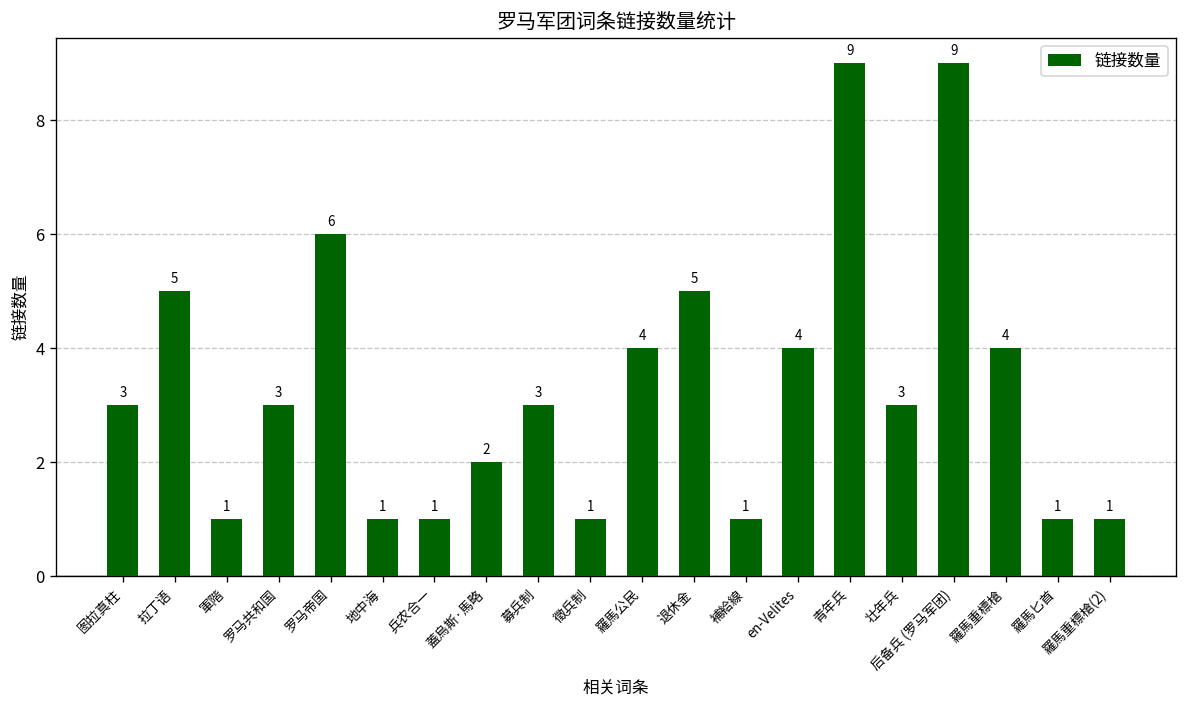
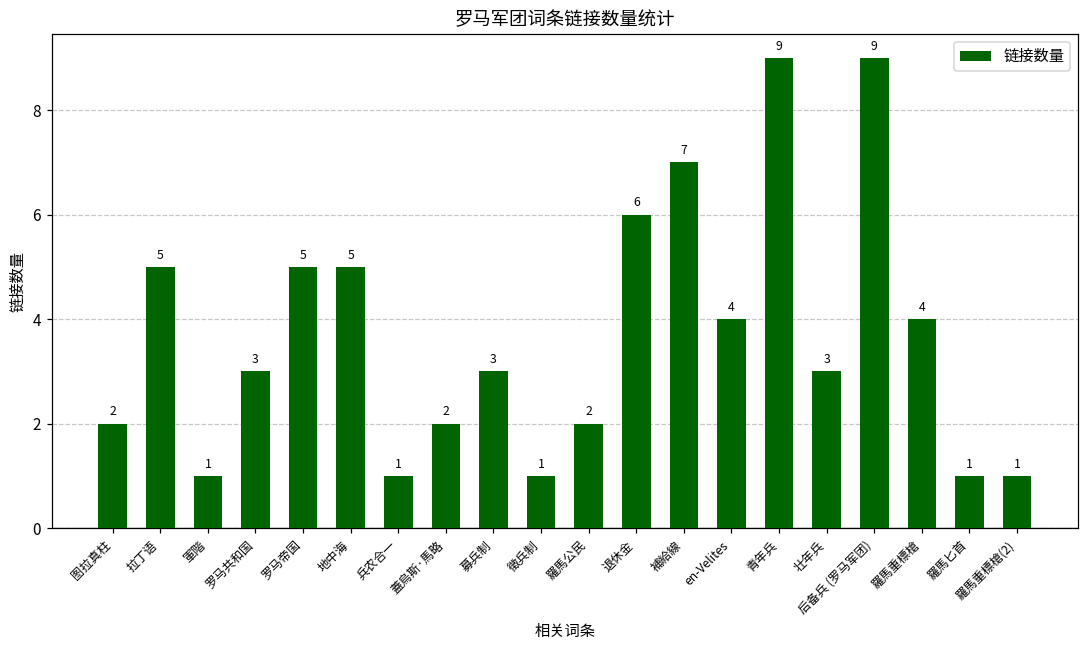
  {
-   "图拉真柱": 3,
+   "图拉真柱": 2,
    "拉丁语": 5,
    "軍階": 1,
    "罗马共和国": 3,
-   "罗马帝国": 6,
-   "地中海": 1,
+   "罗马帝国": 5,
+   "地中海": 5,
    "兵农合一": 1,
    "蓋烏斯·馬略": 2,
    "募兵制": 3,
    "徵兵制": 1,
-   "羅馬公民": 4,
-   "退休金": 5,
-   "補給線": 1,
+   "羅馬公民": 2,
+   "退休金": 6,
+   "補給線": 7,
    "en-Velites": 4,
    "青年兵": 9,
    "壮年兵": 3,
    "后备兵 (罗马军团)": 9,
    "羅馬重標槍": 4,
    "羅馬匕首": 1,
    "羅馬重標槍(2)": 1
  }
